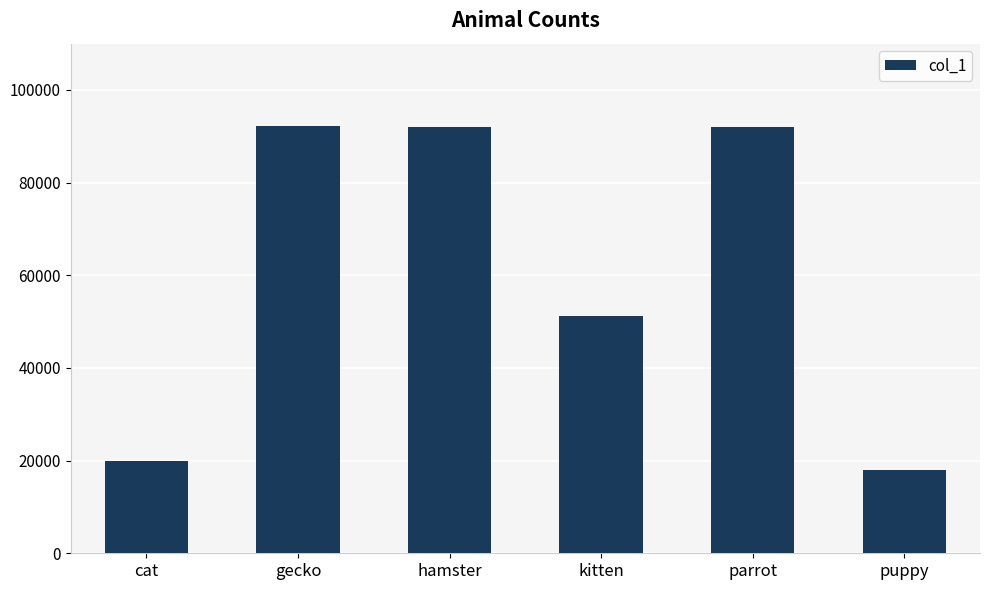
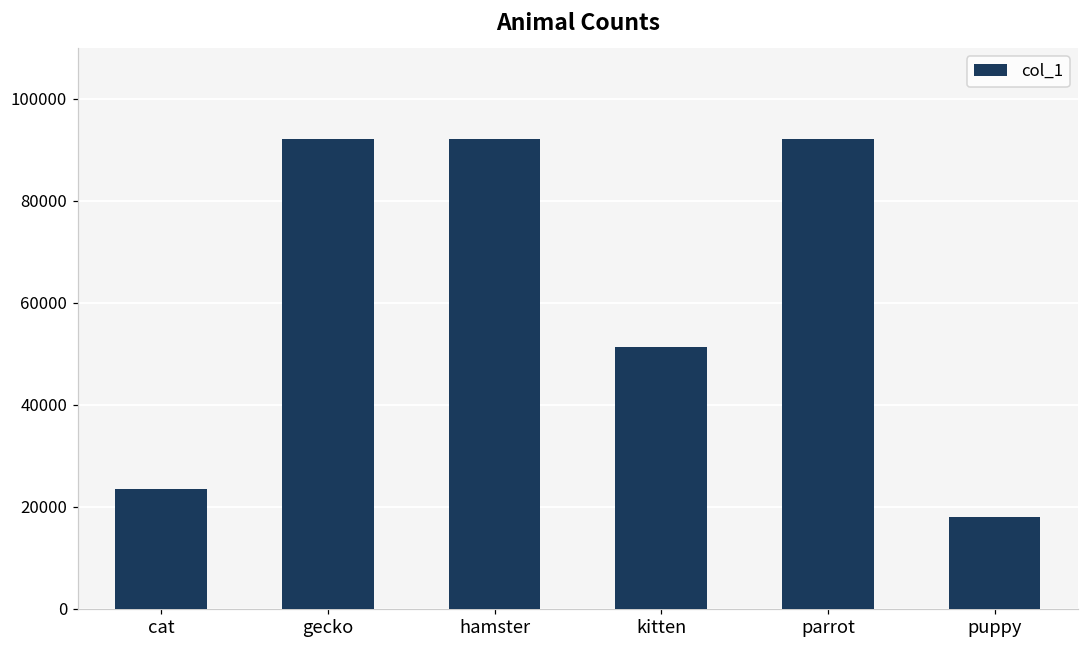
  {
-   "cat": 20000,
+   "cat": 23000,
    "gecko": 92000,
    "hamster": 92000,
    "kitten": 51000,
    "parrot": 92000,
    "puppy": 18000
  }
